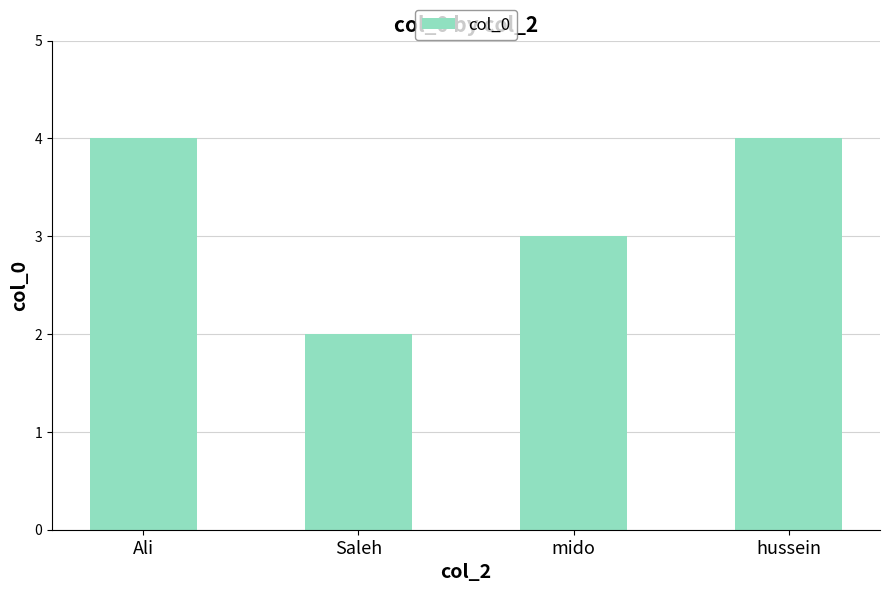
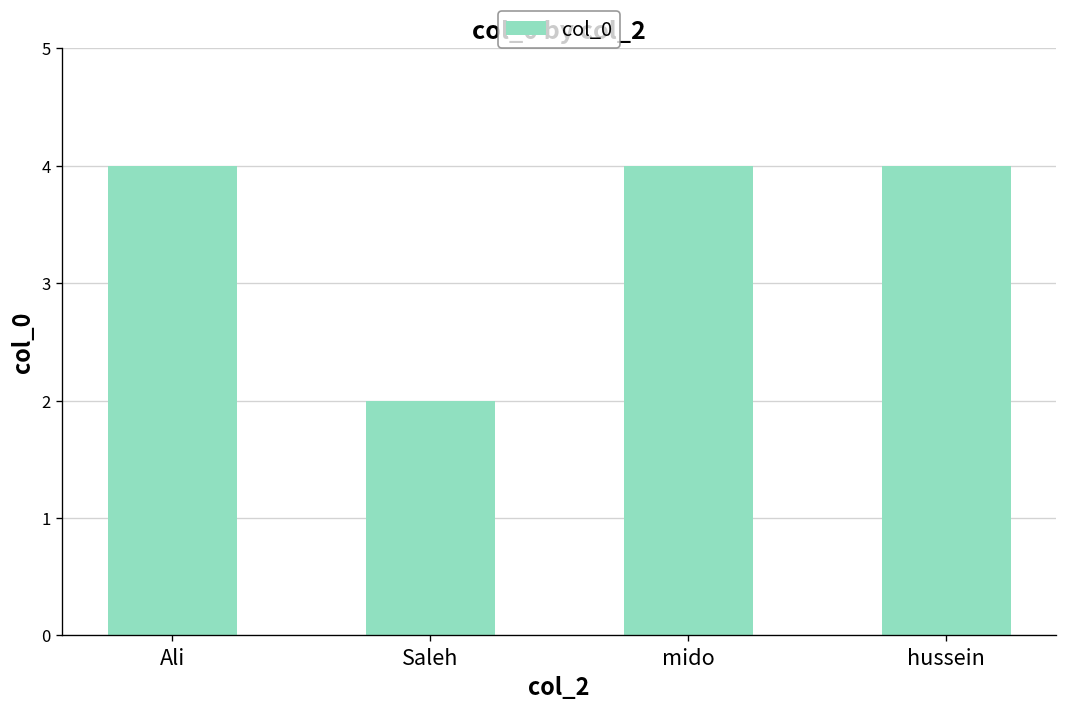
  {
    "Ali": 4,
    "Saleh": 2,
-   "mido": 3,
+   "mido": 4,
    "hussein": 4
  }
